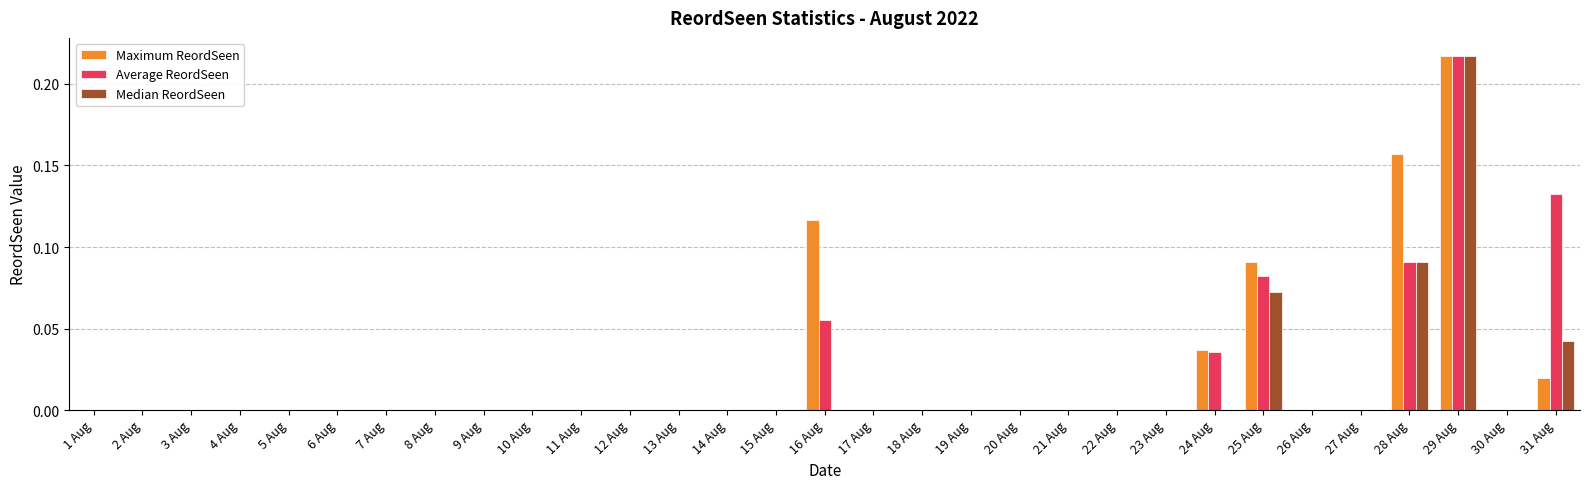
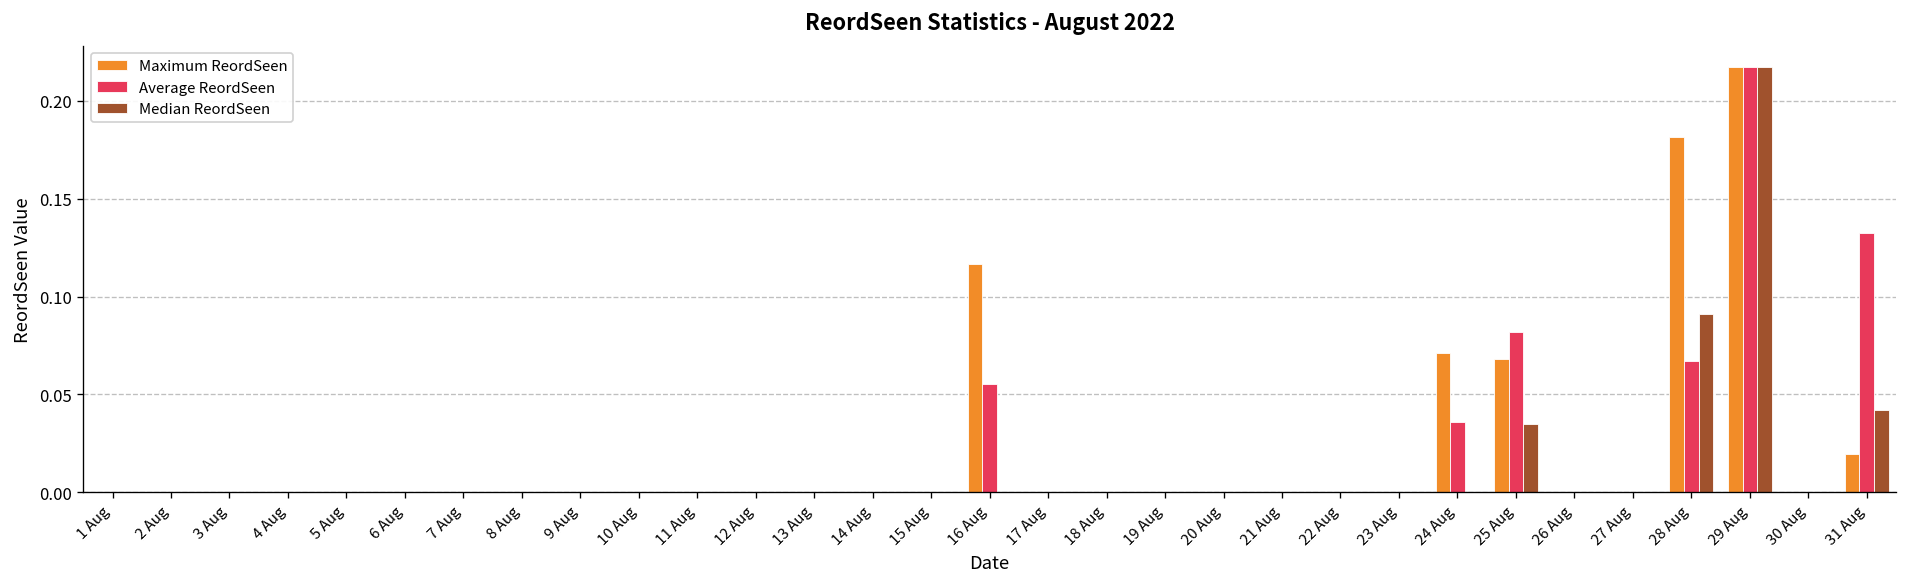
  {
    "Maximum ReordSeen": {
      "1 Aug": 0.000,
      "2 Aug": 0.000,
      "3 Aug": 0.000,
      "4 Aug": 0.000,
      "5 Aug": 0.000,
      "6 Aug": 0.000,
      "7 Aug": 0.000,
      "8 Aug": 0.000,
      "9 Aug": 0.000,
      "10 Aug": 0.000,
      "11 Aug": 0.000,
      "12 Aug": 0.000,
      "13 Aug": 0.000,
      "14 Aug": 0.000,
      "15 Aug": 0.000,
      "16 Aug": 0.117,
      "17 Aug": 0.000,
      "18 Aug": 0.000,
      "19 Aug": 0.000,
      "20 Aug": 0.000,
      "21 Aug": 0.000,
      "22 Aug": 0.000,
      "23 Aug": 0.000,
-     "24 Aug": 0.037,
-     "25 Aug": 0.091,
+     "24 Aug": 0.071,
+     "25 Aug": 0.068,
      "26 Aug": 0.000,
      "27 Aug": 0.000,
-     "28 Aug": 0.157,
+     "28 Aug": 0.182,
      "29 Aug": 0.217,
      "30 Aug": 0.000,
      "31 Aug": 0.020
    },
    "Average ReordSeen": {
      "1 Aug": 0.000,
      "2 Aug": 0.000,
      "3 Aug": 0.000,
      "4 Aug": 0.000,
      "5 Aug": 0.000,
      "6 Aug": 0.000,
      "7 Aug": 0.000,
      "8 Aug": 0.000,
      "9 Aug": 0.000,
      "10 Aug": 0.000,
      "11 Aug": 0.000,
      "12 Aug": 0.000,
      "13 Aug": 0.000,
      "14 Aug": 0.000,
      "15 Aug": 0.000,
      "16 Aug": 0.055,
      "17 Aug": 0.000,
      "18 Aug": 0.000,
      "19 Aug": 0.000,
      "20 Aug": 0.000,
      "21 Aug": 0.000,
      "22 Aug": 0.000,
      "23 Aug": 0.000,
      "24 Aug": 0.036,
      "25 Aug": 0.082,
      "26 Aug": 0.000,
      "27 Aug": 0.000,
-     "28 Aug": 0.091,
+     "28 Aug": 0.067,
      "29 Aug": 0.217,
      "30 Aug": 0.000,
      "31 Aug": 0.133
    },
    "Median ReordSeen": {
      "1 Aug": 0.000,
      "2 Aug": 0.000,
      "3 Aug": 0.000,
      "4 Aug": 0.000,
      "5 Aug": 0.000,
      "6 Aug": 0.000,
      "7 Aug": 0.000,
      "8 Aug": 0.000,
      "9 Aug": 0.000,
      "10 Aug": 0.000,
      "11 Aug": 0.000,
      "12 Aug": 0.000,
      "13 Aug": 0.000,
      "14 Aug": 0.000,
      "15 Aug": 0.000,
      "16 Aug": 0.000,
      "17 Aug": 0.000,
      "18 Aug": 0.000,
      "19 Aug": 0.000,
      "20 Aug": 0.000,
      "21 Aug": 0.000,
      "22 Aug": 0.000,
      "23 Aug": 0.000,
      "24 Aug": 0.000,
-     "25 Aug": 0.073,
+     "25 Aug": 0.035,
      "26 Aug": 0.000,
      "27 Aug": 0.000,
      "28 Aug": 0.091,
      "29 Aug": 0.217,
      "30 Aug": 0.000,
      "31 Aug": 0.042
    }
  }
